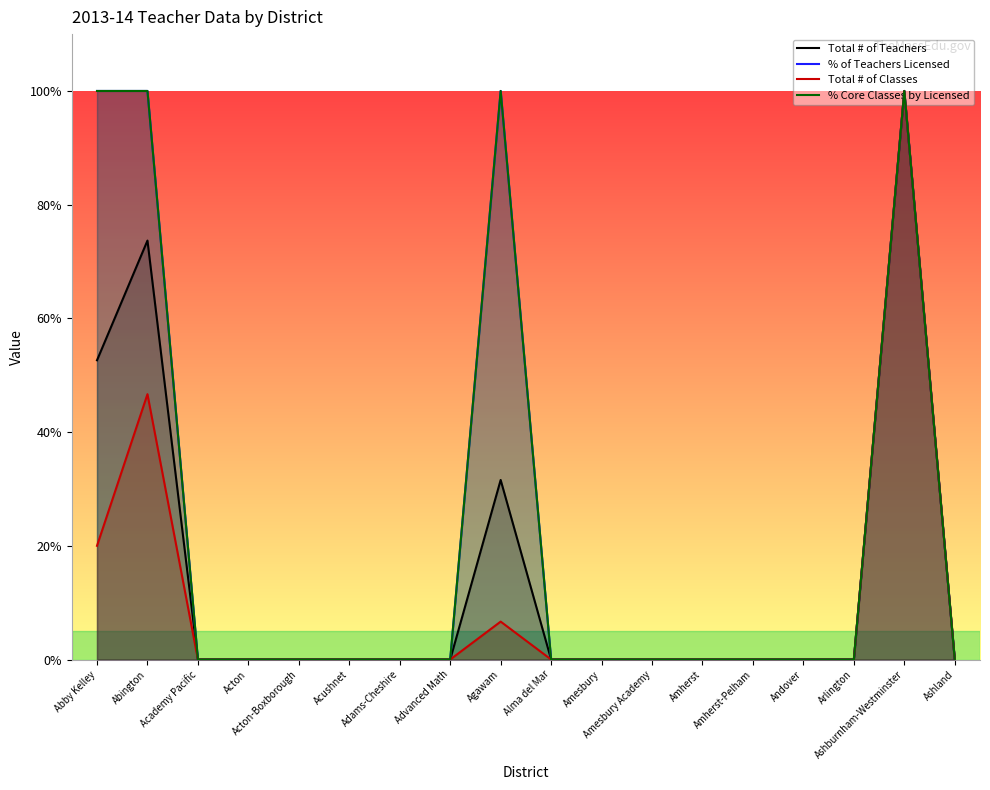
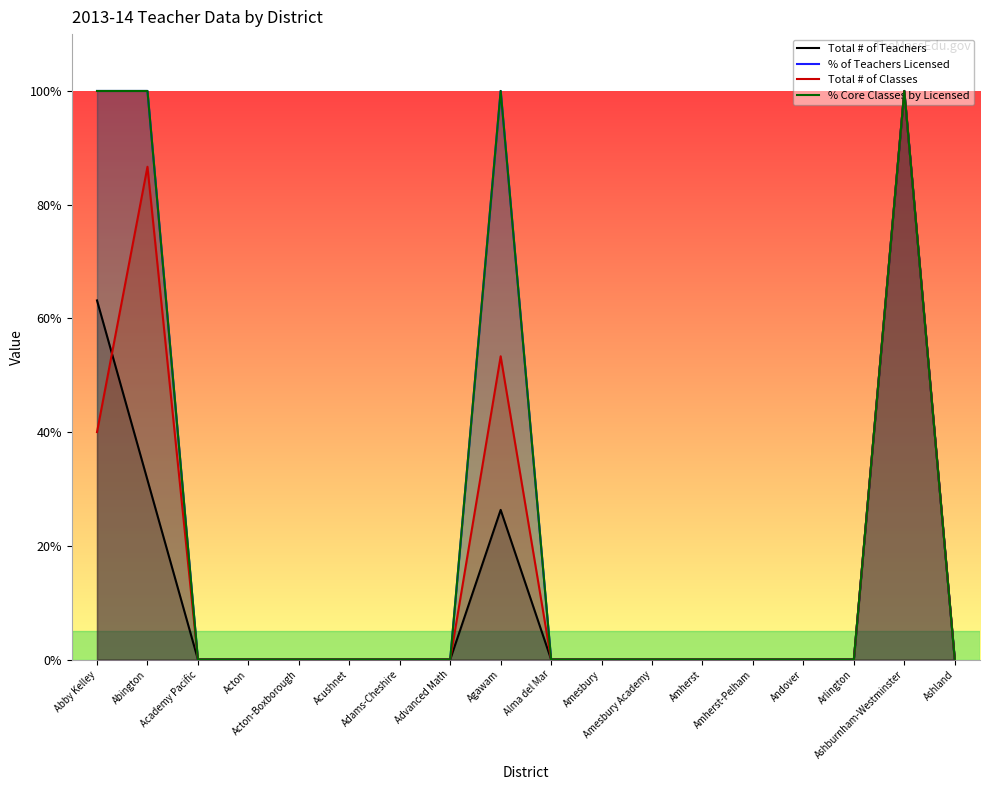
  {
    "Total # of Teachers": {
-     "Abby Kelley": "53%",
-     "Abington": "74%",
-     "Agawam": "32%"
+     "Abby Kelley": "63%",
+     "Abington": "32%",
+     "Agawam": "26%"
    },
    "% Core Classes by Licensed": {
      "Abby Kelley": "100%",
      "Abington": "100%",
      "Agawam": "100%"
    },
    "Total # of Classes": {
-     "Abby Kelley": "20%",
-     "Abington": "47%",
-     "Agawam": "7%"
+     "Abby Kelley": "40%",
+     "Abington": "87%",
+     "Agawam": "53%"
    }
  }
